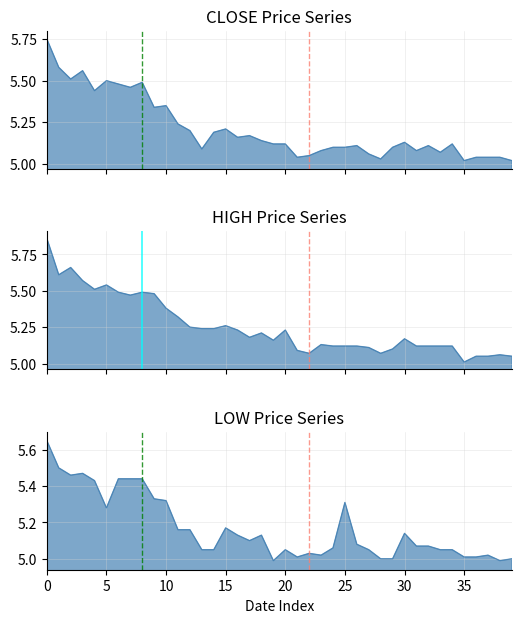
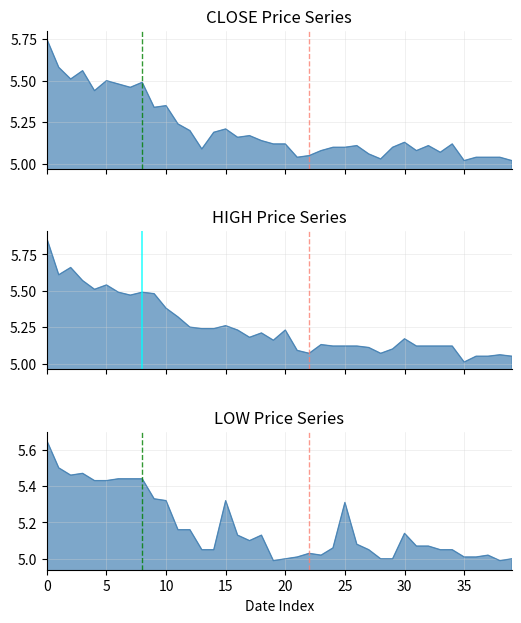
  {
    "LOW Price Series": {
      "0": 5.65,
-     "5": 5.28,
+     "5": 5.43,
      "10": 5.32,
-     "15": 5.17,
-     "20": 5.05,
+     "15": 5.32,
+     "20": 5.00,
      "25": 5.31,
      "30": 5.14,
      "35": 5.01
    }
  }
